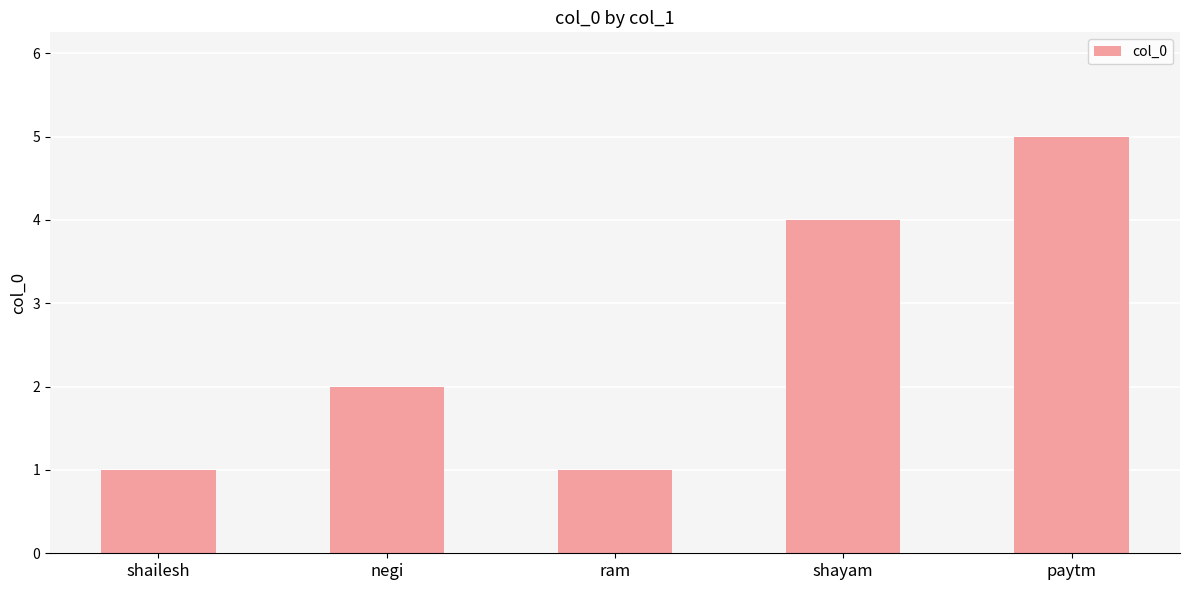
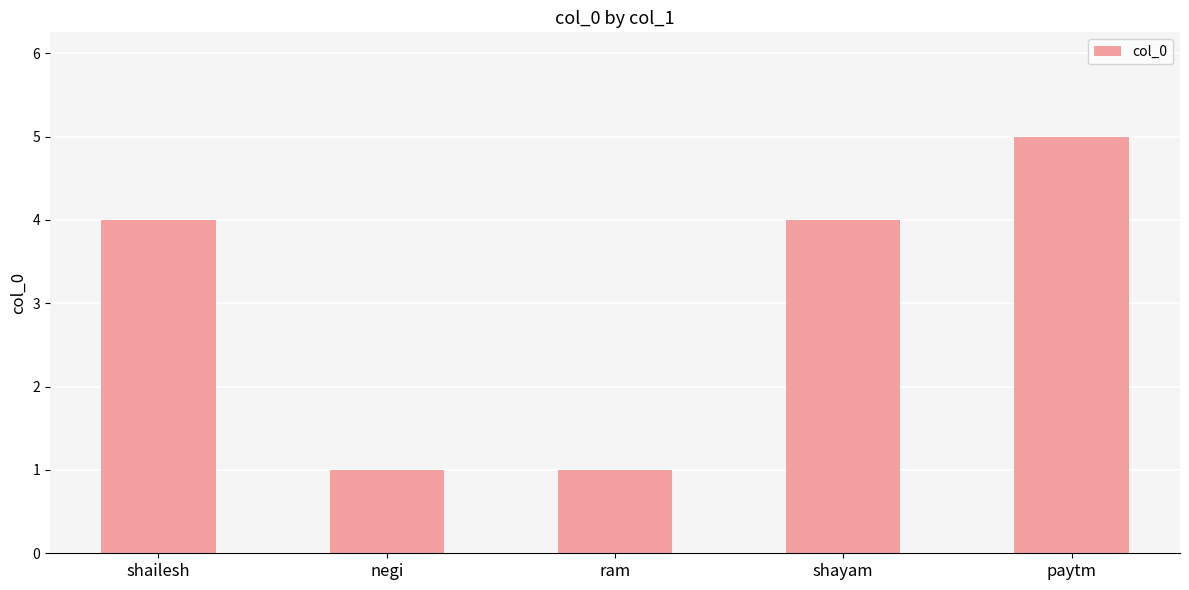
  {
-   "shailesh": 1,
-   "negi": 2,
+   "shailesh": 4,
+   "negi": 1,
    "ram": 1,
    "shayam": 4,
    "paytm": 5
  }
